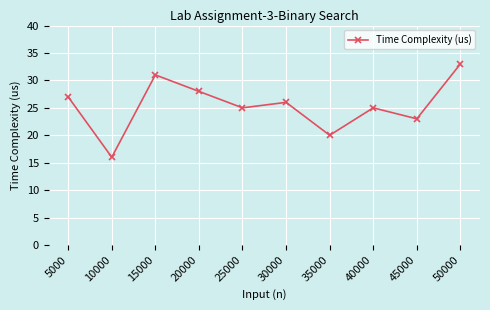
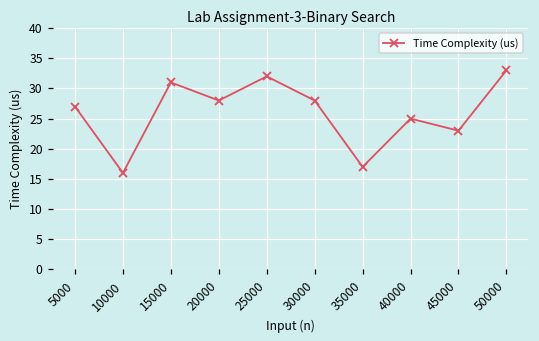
  {
    "5000": 27,
    "10000": 16,
    "15000": 31,
    "20000": 28,
-   "25000": 25,
-   "30000": 26,
-   "35000": 20,
+   "25000": 32,
+   "30000": 28,
+   "35000": 17,
    "40000": 25,
    "45000": 23,
    "50000": 33
  }
